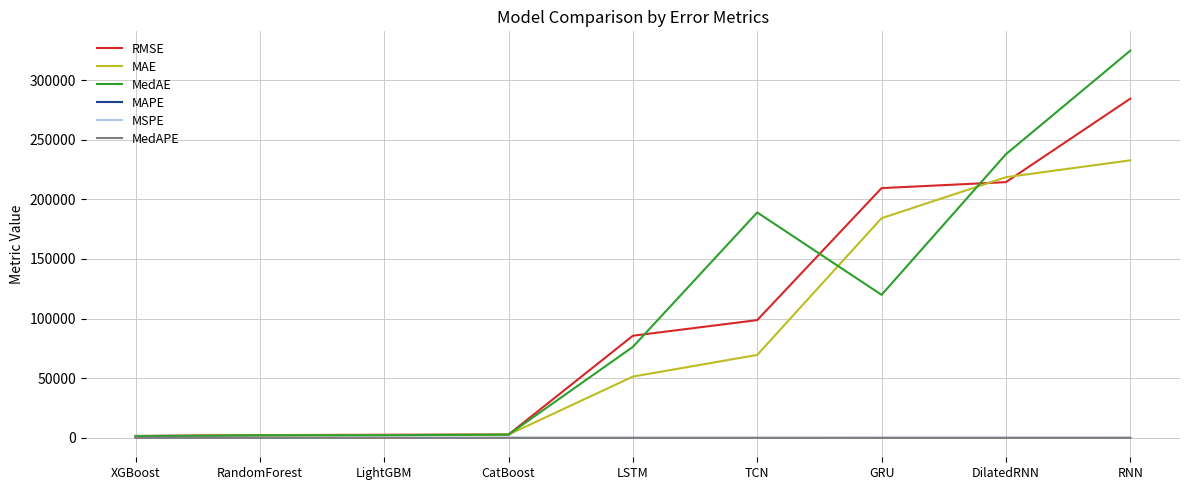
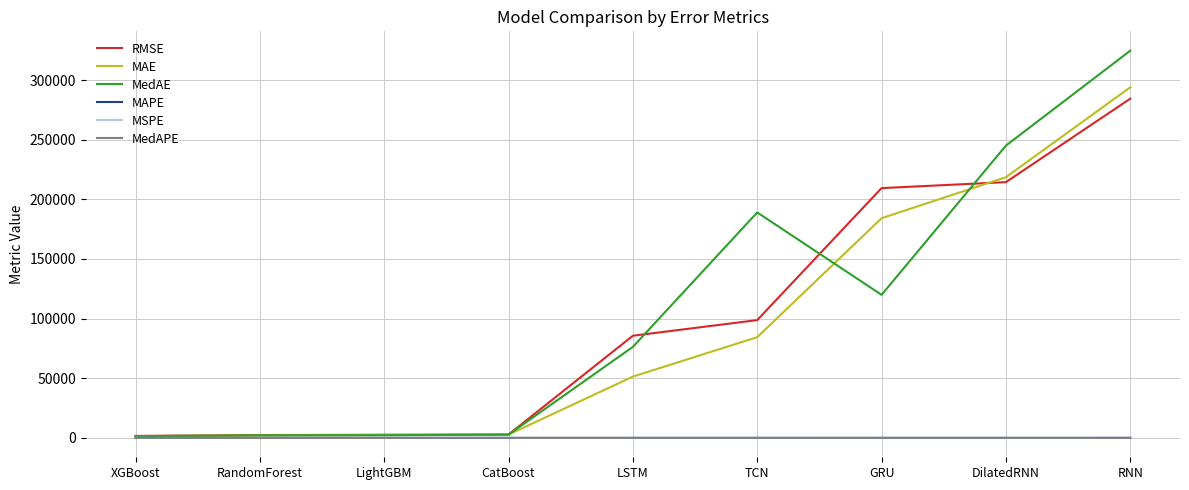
  {
    "RMSE": {
      "LSTM": 86000,
      "TCN": 99000,
      "GRU": 209000,
      "DilatedRNN": 214000,
      "RNN": 284000
    },
    "MAE": {
      "LSTM": 51000,
-     "TCN": 70000,
+     "TCN": 84000,
      "GRU": 184000,
      "DilatedRNN": 219000,
-     "RNN": 233000
+     "RNN": 294000
    },
    "MedAE": {
      "LSTM": 76000,
      "TCN": 189000,
      "GRU": 120000,
-     "DilatedRNN": 238000,
+     "DilatedRNN": 245000,
      "RNN": 325000
    },
    "MedAPE": {
      "LightGBM": 0,
      "CatBoost": 0,
      "LSTM": 0,
      "TCN": 0,
      "GRU": 0,
      "DilatedRNN": 0,
      "RNN": 0
    }
  }
